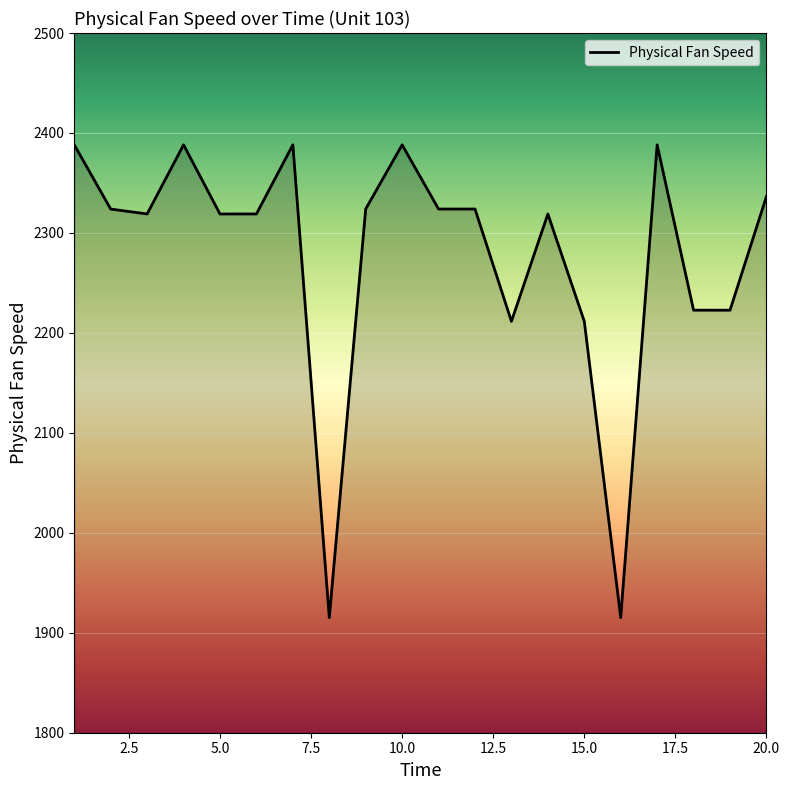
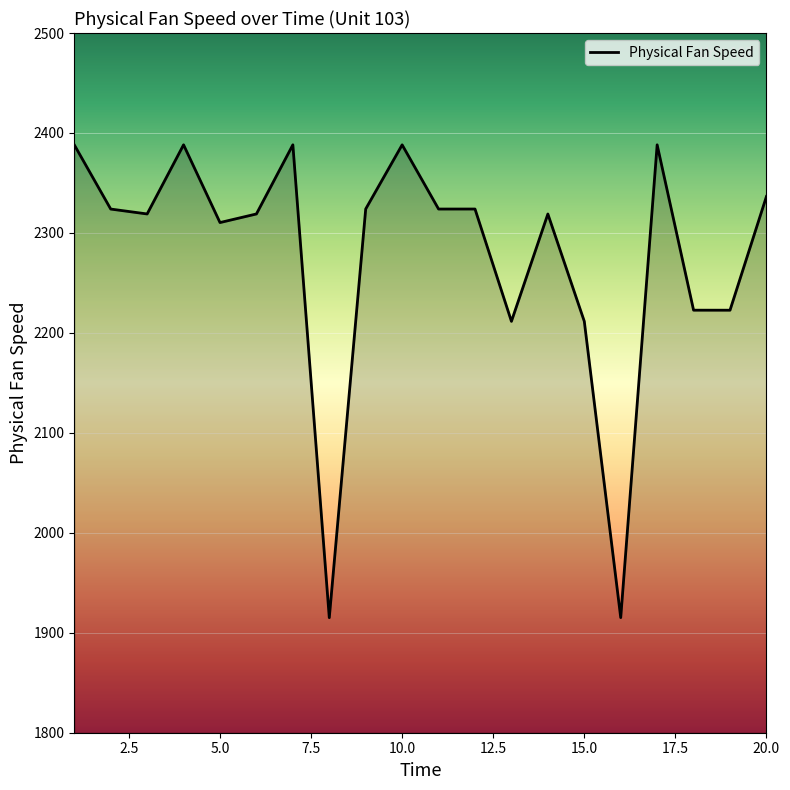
  {
-   "5.0": 2320,
+   "5.0": 2310,
    "10.0": 2390,
    "15.0": 2210,
    "20.0": 2340
  }
